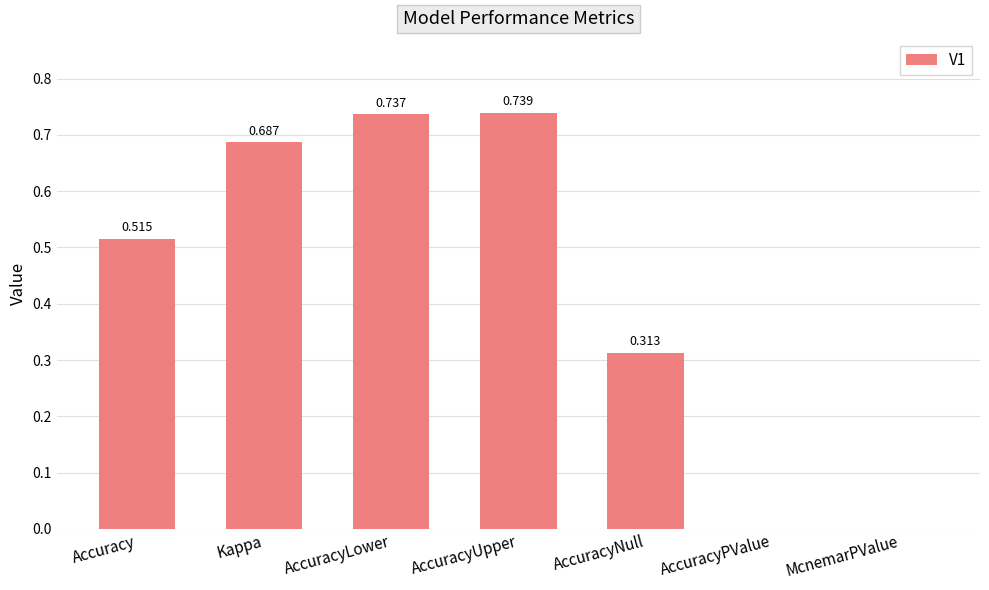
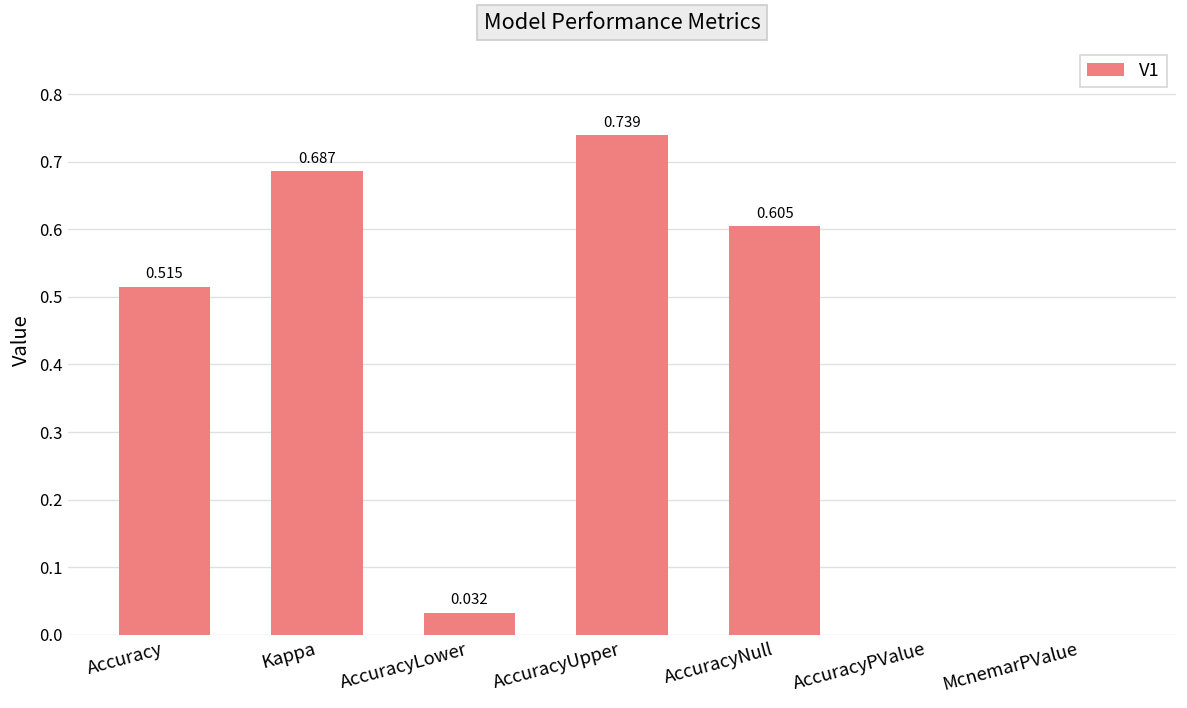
  {
    "Accuracy": 0.515,
    "Kappa": 0.687,
-   "AccuracyLower": 0.737,
+   "AccuracyLower": 0.032,
    "AccuracyUpper": 0.739,
-   "AccuracyNull": 0.313
+   "AccuracyNull": 0.605
  }
